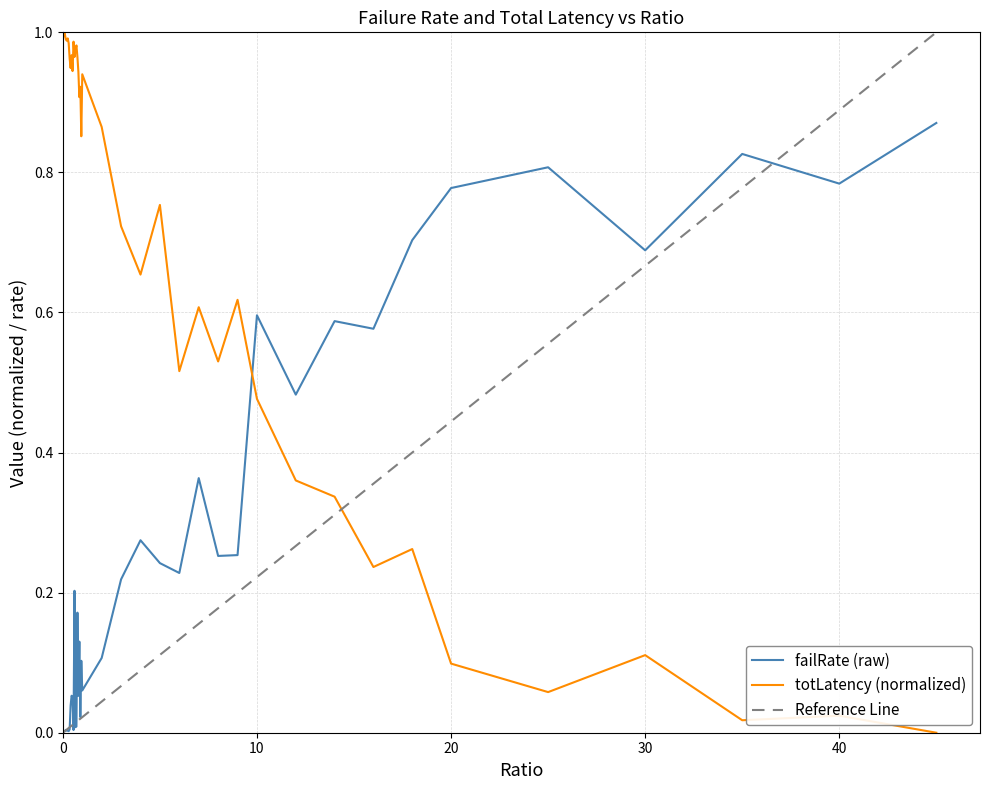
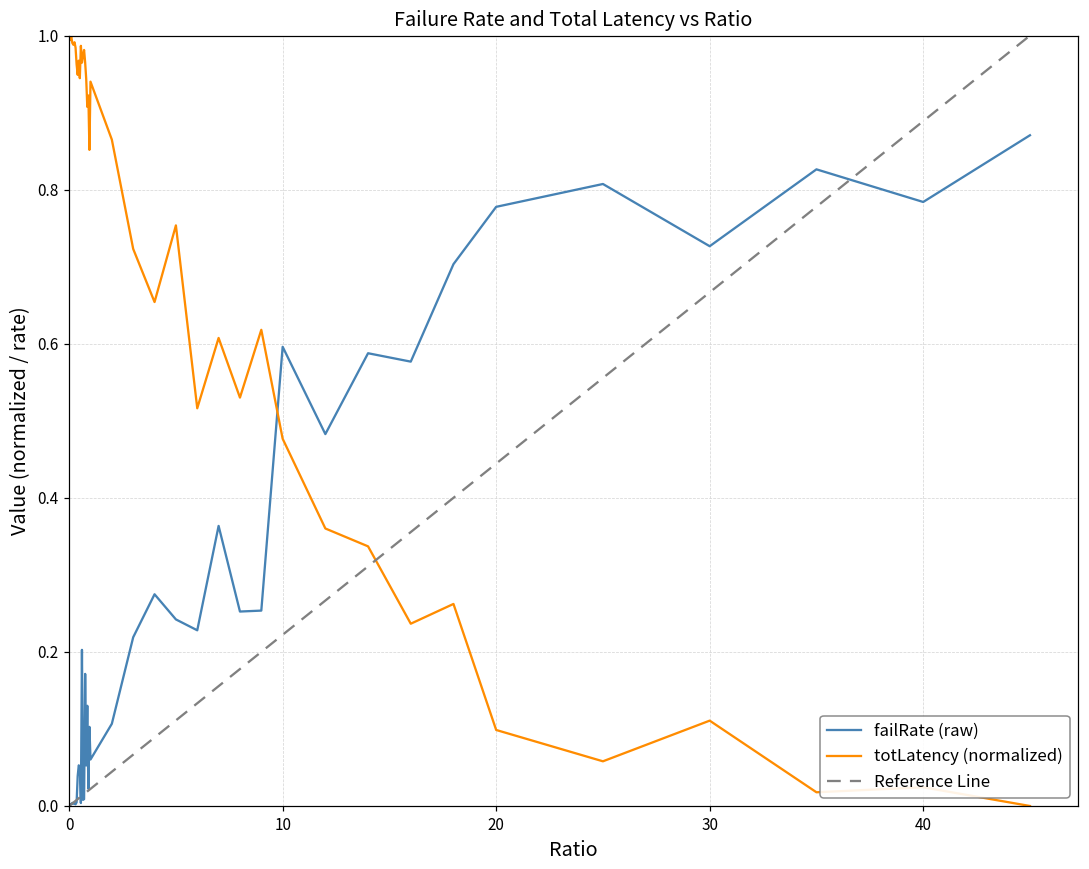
  {
    "failRate (raw)": {
      "10": 0.60,
      "20": 0.78,
-     "30": 0.69,
+     "30": 0.73,
      "40": 0.78
    },
    "totLatency (normalized)": {
      "0": 1.00,
      "10": 0.48,
      "20": 0.10,
      "30": 0.11
    }
  }
